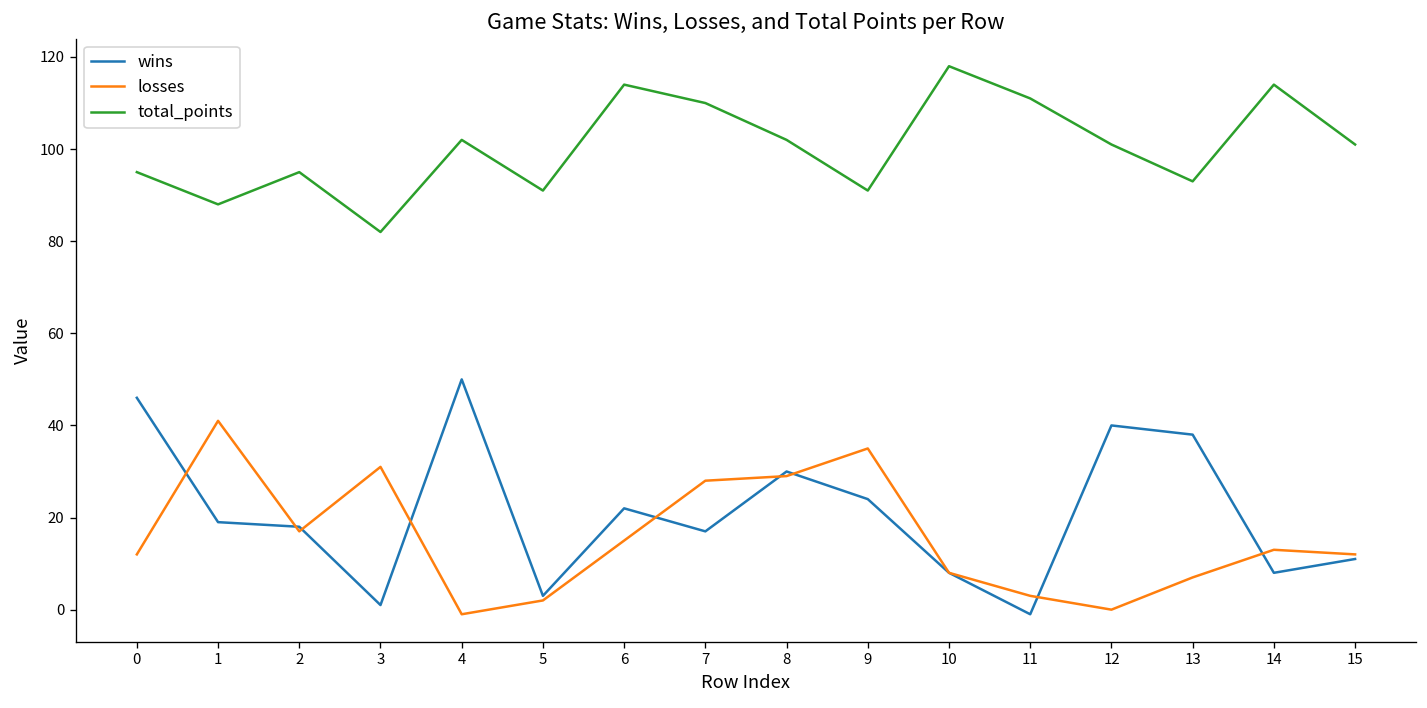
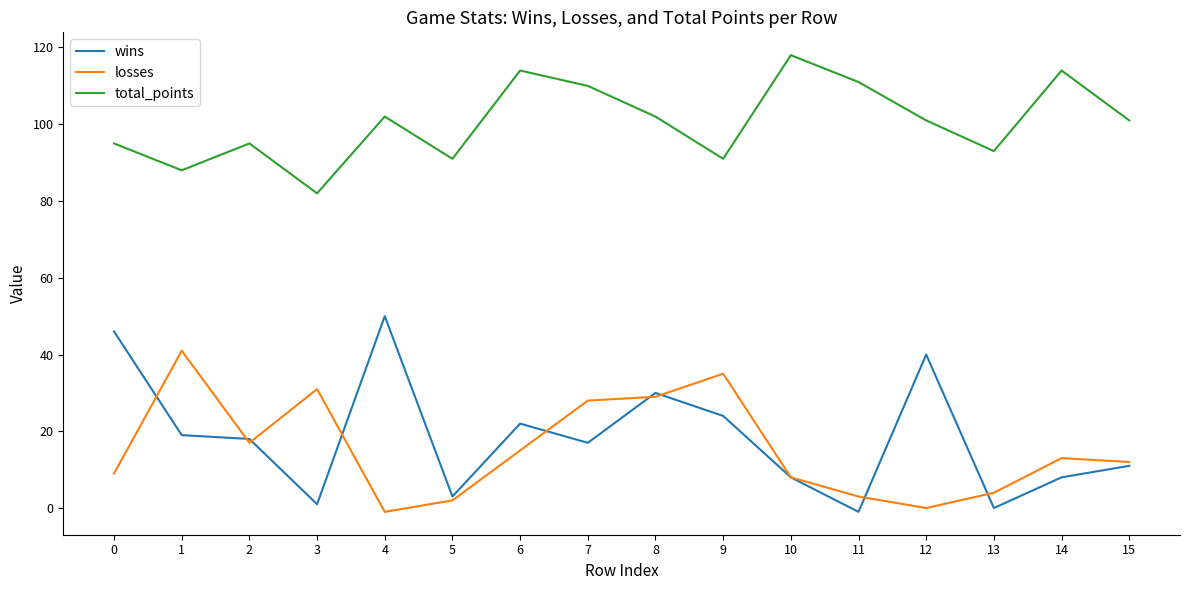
  {
    "wins": {
      "0": 46,
      "1": 19,
      "2": 18,
      "3": 1,
      "4": 50,
      "5": 3,
      "6": 22,
      "7": 17,
      "8": 30,
      "9": 24,
      "11": -1,
      "12": 40,
-     "13": 38,
+     "13": 0,
      "14": 8,
      "15": 11
    },
    "losses": {
-     "0": 12,
+     "0": 9,
      "1": 41,
      "2": 17,
      "3": 31,
      "4": -1,
      "5": 2,
      "6": 15,
      "7": 28,
      "8": 29,
      "9": 35,
      "11": 3,
      "12": 0,
-     "13": 7,
+     "13": 4,
      "14": 13,
      "15": 12
    },
    "total_points": {
      "0": 95,
      "1": 88,
      "2": 95,
      "3": 82,
      "4": 102,
      "5": 91,
      "6": 114,
      "7": 110,
      "8": 102,
      "9": 91,
      "10": 118,
      "11": 111,
      "12": 101,
      "13": 93,
      "14": 114,
      "15": 101
    }
  }
